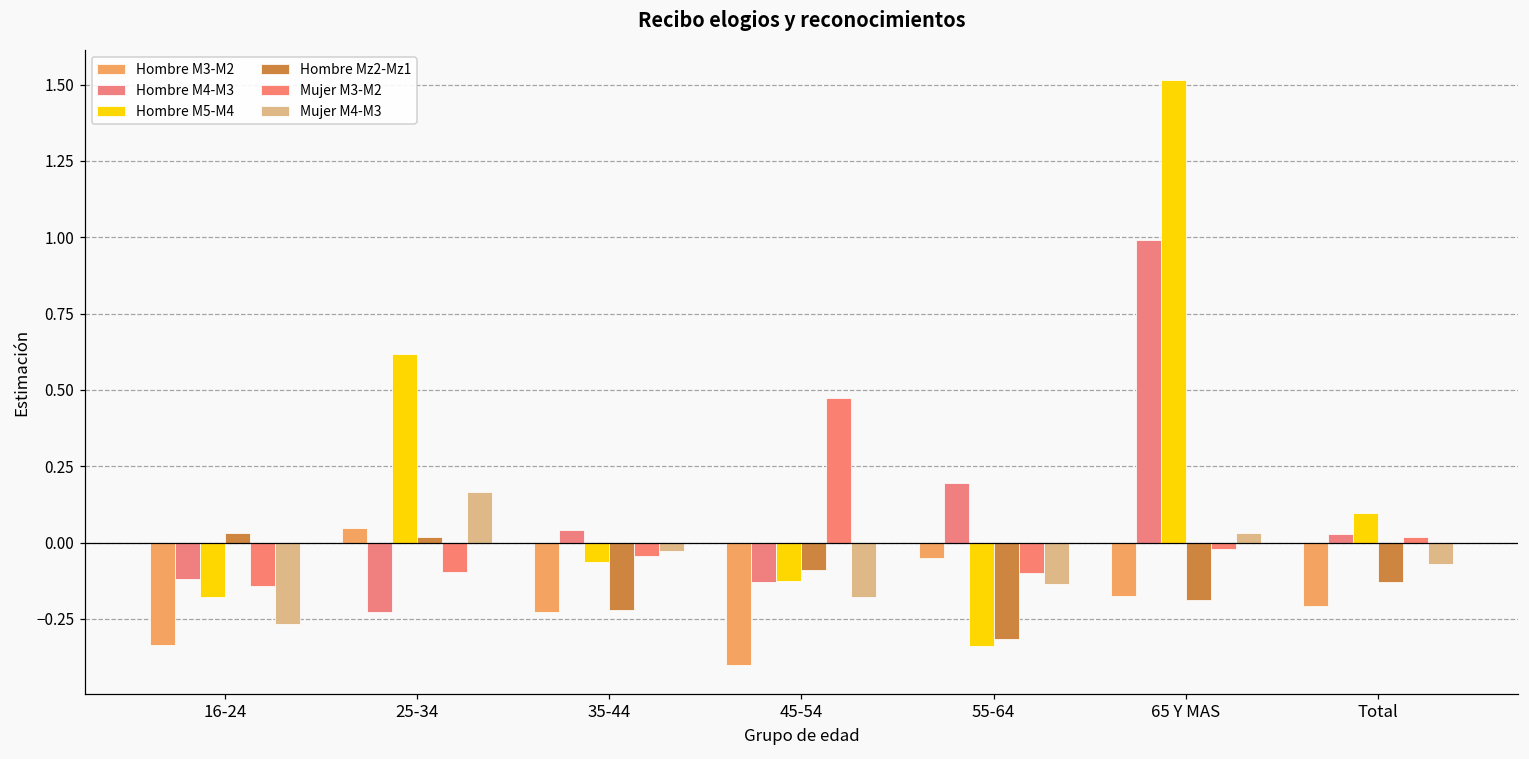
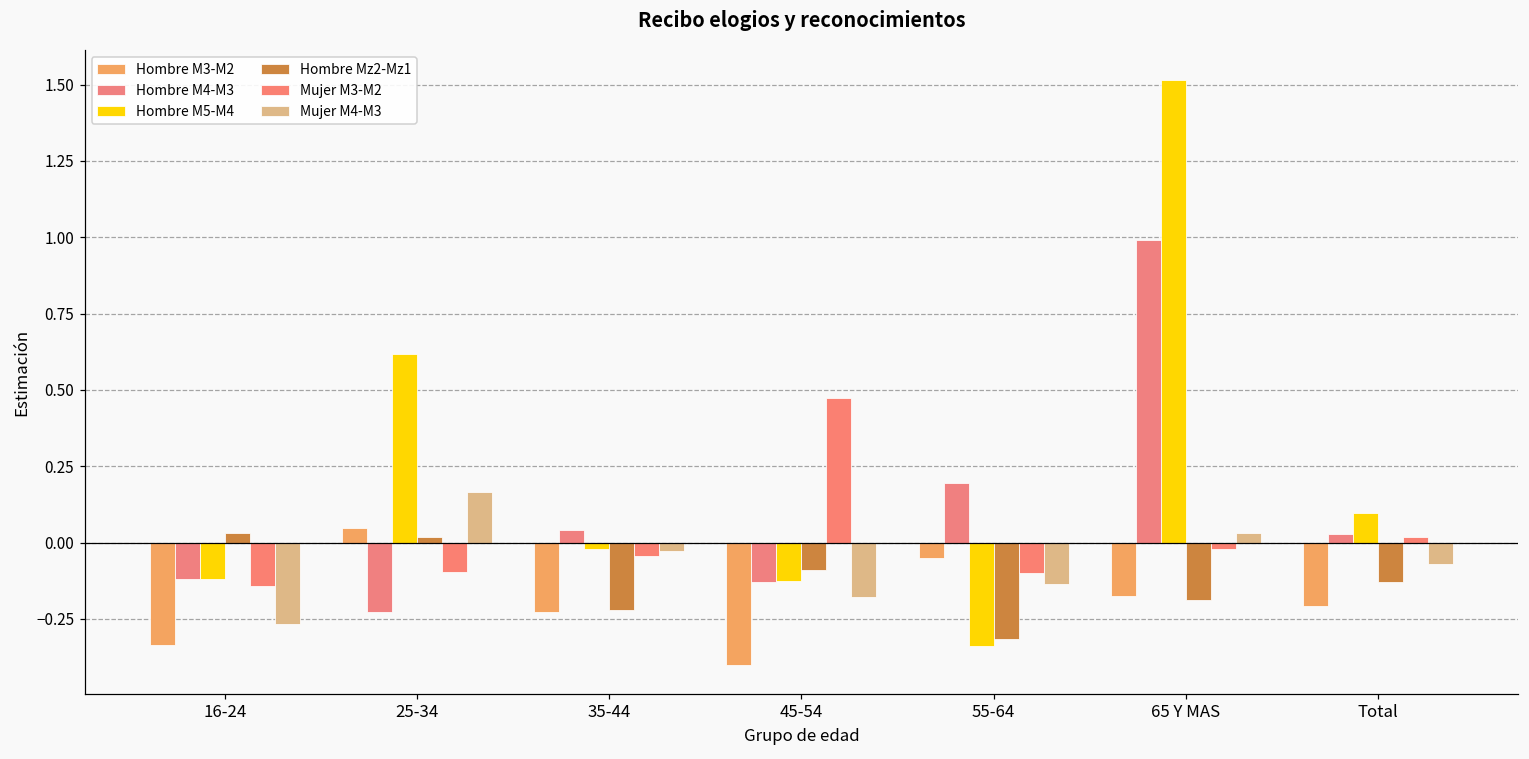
  {
    "Hombre M5-M4": {
-     "16-24": -0.18,
+     "16-24": -0.12,
      "25-34": 0.62,
-     "35-44": -0.06,
+     "35-44": -0.02,
      "45-54": -0.13,
      "55-64": -0.34,
      "65 Y MAS": 1.52,
      "Total": 0.10
    }
  }
